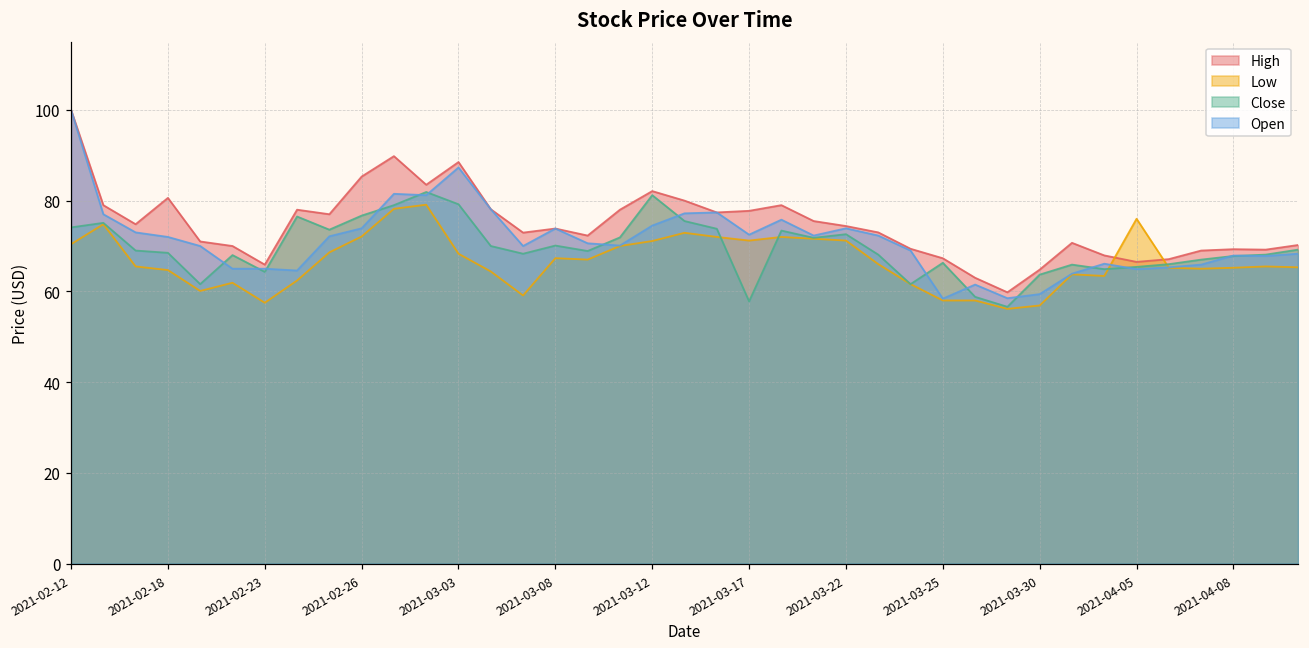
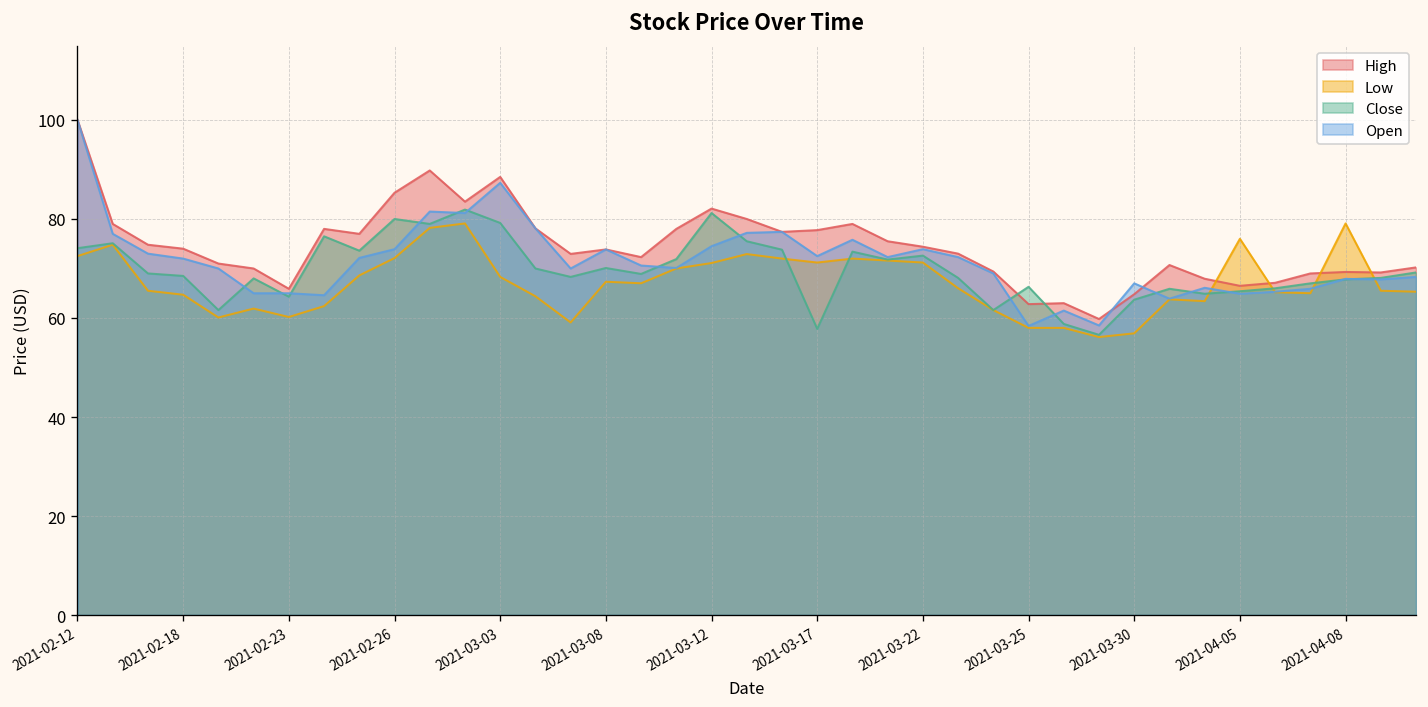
  {
    "High": {
-     "2021-02-18": 81,
+     "2021-02-18": 74,
      "2021-02-23": 66,
      "2021-02-26": 85,
      "2021-03-03": 89,
      "2021-03-12": 82,
      "2021-03-17": 78,
-     "2021-03-25": 67,
+     "2021-03-25": 63,
      "2021-03-30": 65,
      "2021-04-05": 67,
      "2021-04-08": 69
    },
    "Low": {
-     "2021-02-12": 70,
+     "2021-02-12": 73,
      "2021-02-18": 65,
-     "2021-02-23": 58,
+     "2021-02-23": 60,
      "2021-02-26": 72,
      "2021-03-03": 68,
      "2021-03-08": 67,
      "2021-03-12": 71,
      "2021-03-17": 71,
      "2021-03-22": 71,
      "2021-03-30": 57,
      "2021-04-05": 76,
-     "2021-04-08": 65
+     "2021-04-08": 79
    },
    "Close": {
      "2021-02-12": 74,
      "2021-02-18": 69,
      "2021-02-23": 64,
-     "2021-02-26": 77,
+     "2021-02-26": 80,
      "2021-03-03": 79,
      "2021-03-08": 70,
      "2021-03-12": 81,
      "2021-03-17": 58,
      "2021-03-22": 73,
      "2021-03-25": 66,
      "2021-03-30": 64
    },
    "Open": {
      "2021-02-18": 72,
      "2021-02-23": 65,
      "2021-02-26": 74,
      "2021-03-03": 87,
      "2021-03-12": 75,
      "2021-03-17": 73,
-     "2021-03-30": 59
+     "2021-03-30": 67
    }
  }
